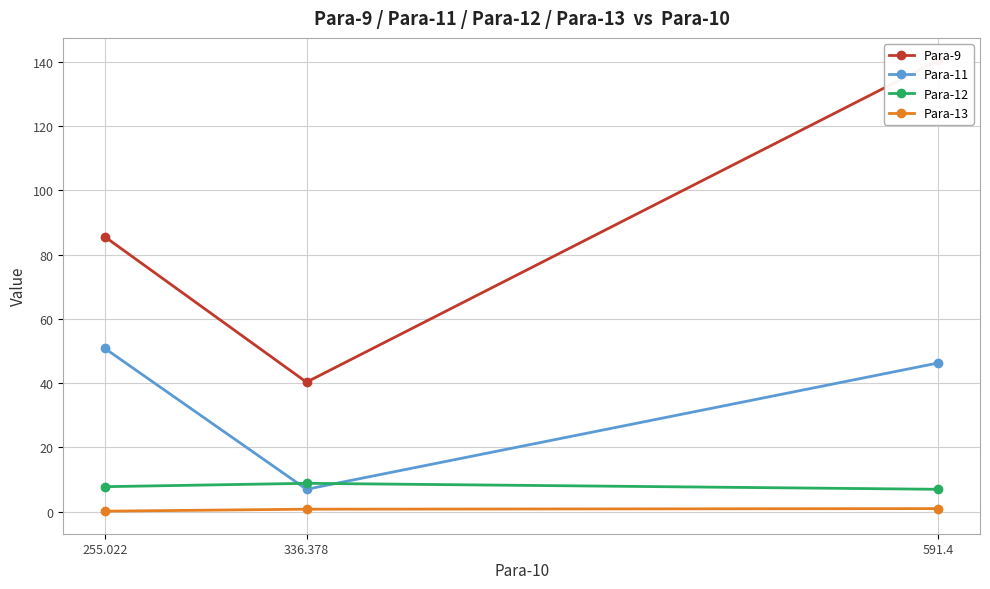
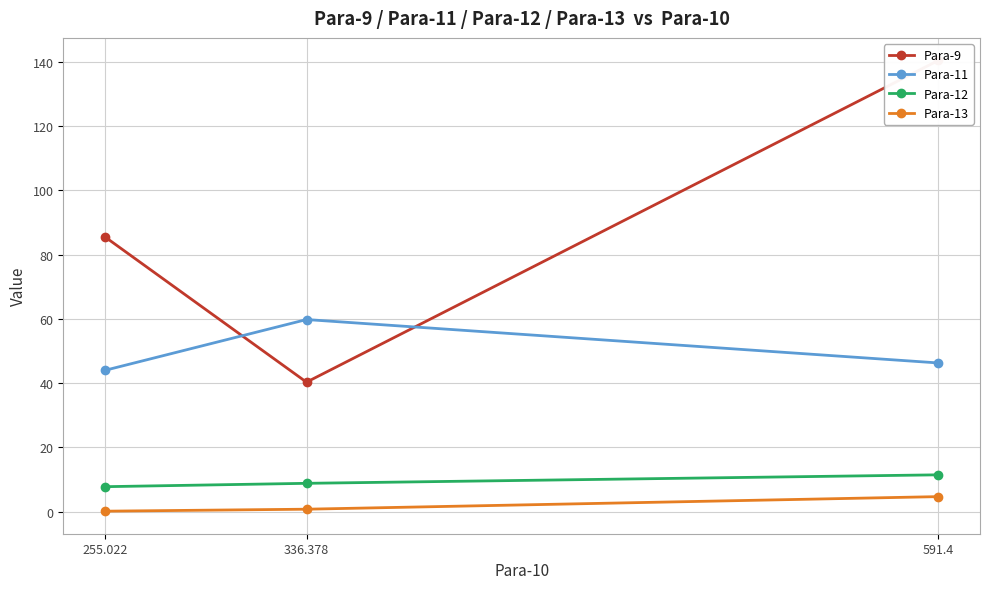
  {
    "Para-9": {
      "255.022": 86,
      "336.378": 40
    },
    "Para-11": {
-     "255.022": 51,
-     "336.378": 7,
+     "255.022": 44,
+     "336.378": 60,
      "591.4": 46
    },
    "Para-12": {
      "255.022": 8,
      "336.378": 9,
-     "591.4": 7
+     "591.4": 12
    },
    "Para-13": {
      "255.022": 0,
      "336.378": 1,
-     "591.4": 1
+     "591.4": 5
    }
  }
